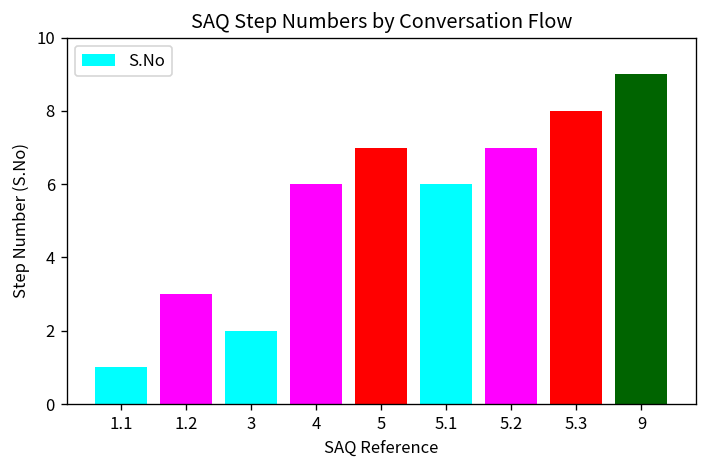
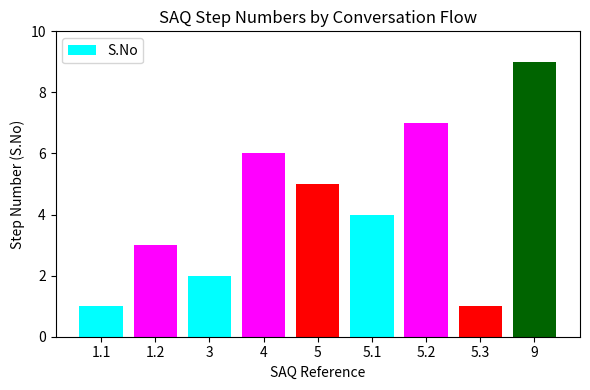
  {
    "1.1": 1,
    "1.2": 3,
    "3": 2,
    "4": 6,
-   "5": 7,
-   "5.1": 6,
+   "5": 5,
+   "5.1": 4,
    "5.2": 7,
-   "5.3": 8,
+   "5.3": 1,
    "9": 9
  }
